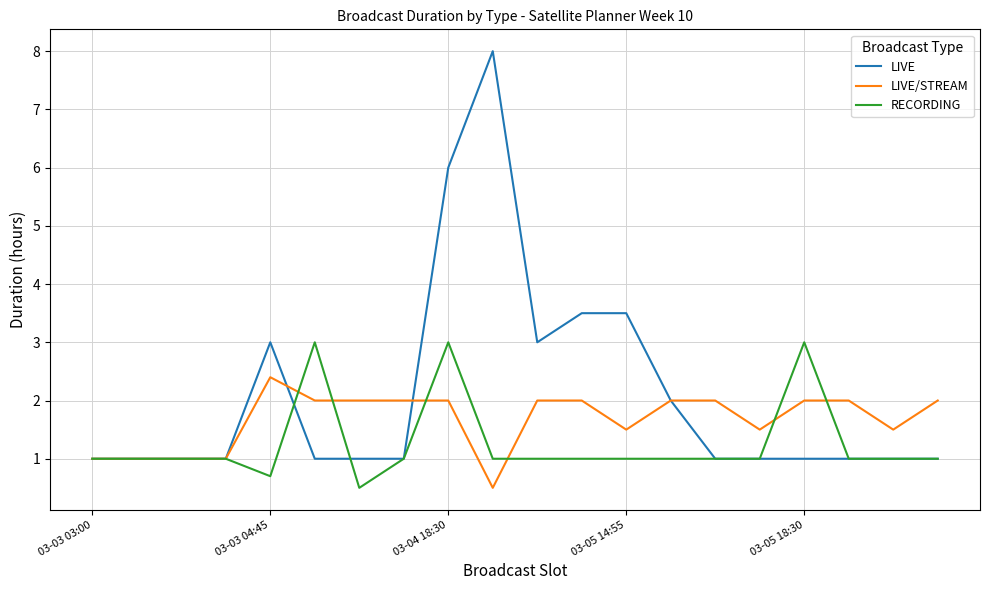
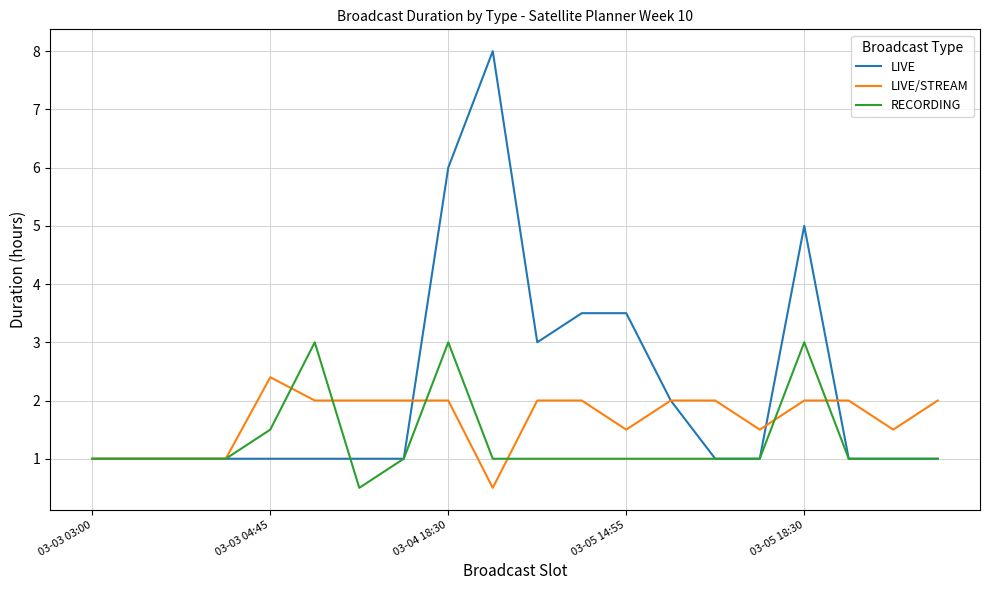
  {
    "LIVE": {
-     "03-03 04:45": 3,
+     "03-03 04:45": 1,
      "03-04 18:30": 6,
      "03-05 14:55": 3.5,
-     "03-05 18:30": 1
+     "03-05 18:30": 5
    },
    "LIVE/STREAM": {
      "03-03 04:45": 2.4,
      "03-04 18:30": 2.0,
      "03-05 14:55": 1.5,
      "03-05 18:30": 2.0
    },
    "RECORDING": {
-     "03-03 04:45": 0.7,
+     "03-03 04:45": 1.5,
      "03-04 18:30": 3.0,
      "03-05 14:55": 1.0,
      "03-05 18:30": 3.0
    }
  }
